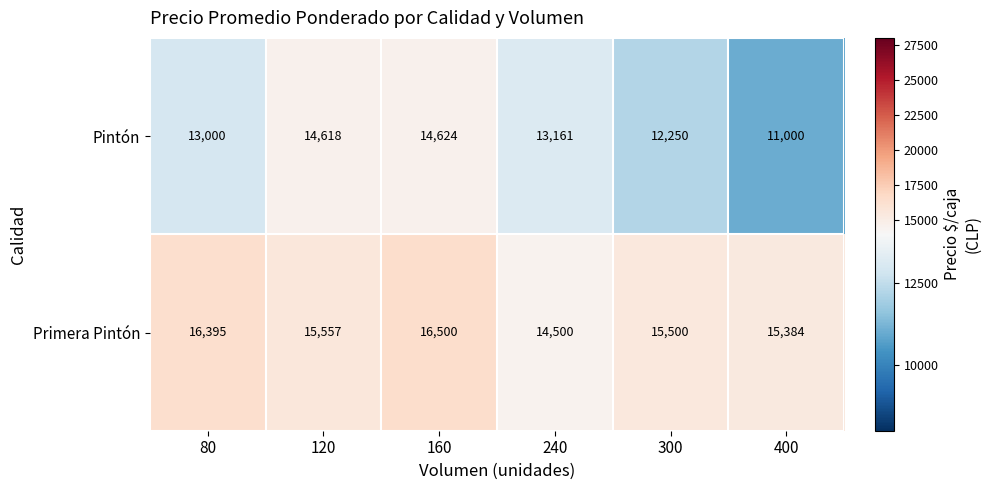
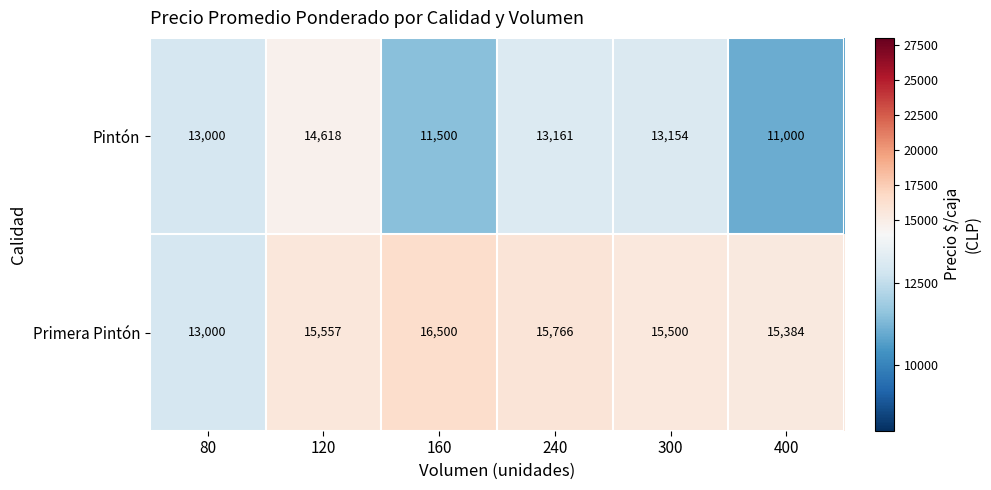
  {
    "Pintón": {
      "80": "13,000",
      "120": "14,618",
-     "160": "14,624",
+     "160": "11,500",
      "240": "13,161",
-     "300": "12,250",
+     "300": "13,154",
      "400": "11,000"
    },
    "Primera Pintón": {
-     "80": "16,395",
+     "80": "13,000",
      "120": "15,557",
      "160": "16,500",
-     "240": "14,500",
+     "240": "15,766",
      "300": "15,500",
      "400": "15,384"
    }
  }
